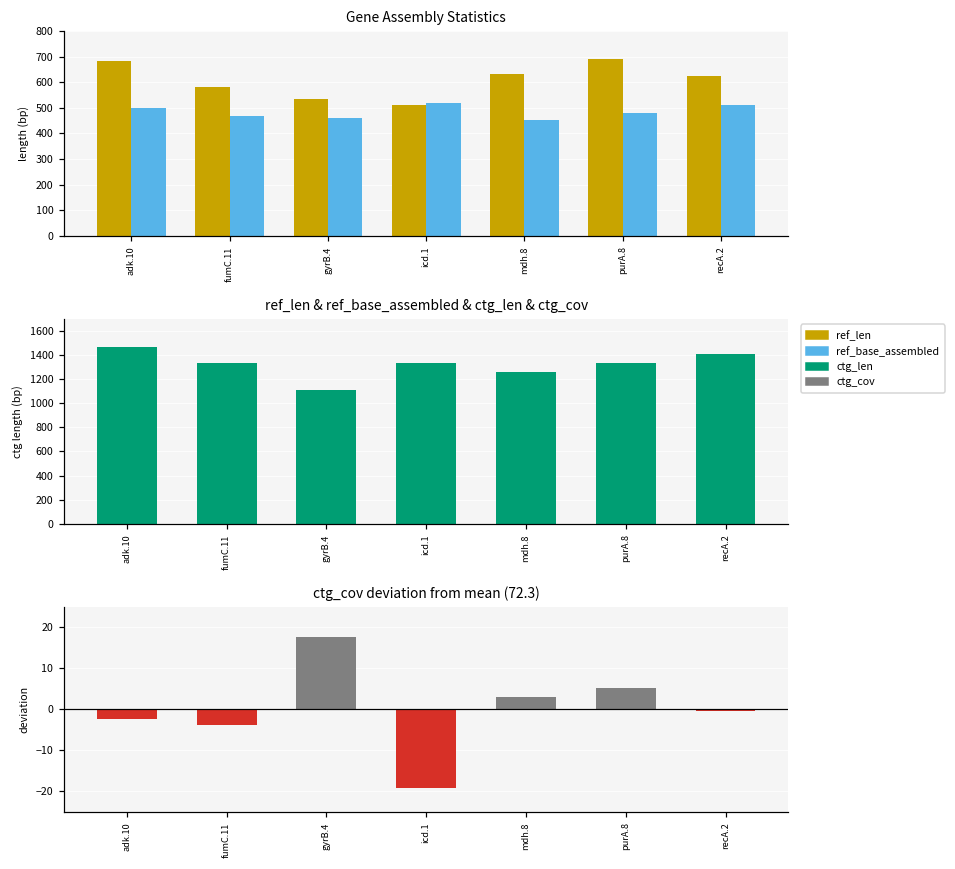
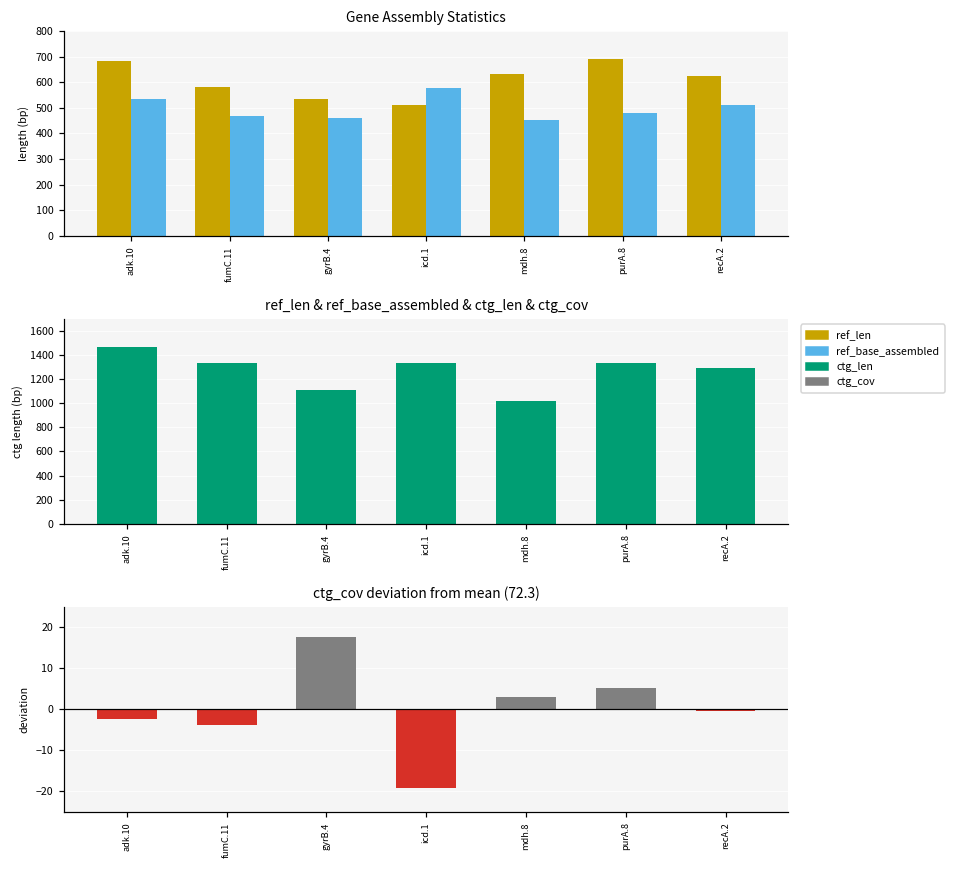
  {
    "Gene Assembly Statistics": {
      "ref_len": {
        "adk.10": 680,
        "fumC.11": 580,
        "gyrB.4": 540,
        "icd.1": 510,
        "mdh.8": 630,
        "purA.8": 690,
        "recA.2": 620
      },
      "ref_base_assembled": {
-       "adk.10": 500,
+       "adk.10": 540,
        "fumC.11": 470,
        "gyrB.4": 460,
-       "icd.1": 520,
+       "icd.1": 580,
        "mdh.8": 450,
        "purA.8": 480,
        "recA.2": 510
      }
    },
    "ref_len & ref_base_assembled & ctg_len & ctg_cov": {
      "adk.10": 1470,
      "fumC.11": 1330,
      "gyrB.4": 1110,
      "icd.1": 1340,
-     "mdh.8": 1260,
+     "mdh.8": 1020,
      "purA.8": 1340,
-     "recA.2": 1410
+     "recA.2": 1290
    },
    "ctg_cov deviation from mean (72.3)": {
      "adk.10": -2,
      "fumC.11": -4,
      "gyrB.4": 18,
      "icd.1": -19,
      "mdh.8": 3,
      "purA.8": 5
    }
  }
